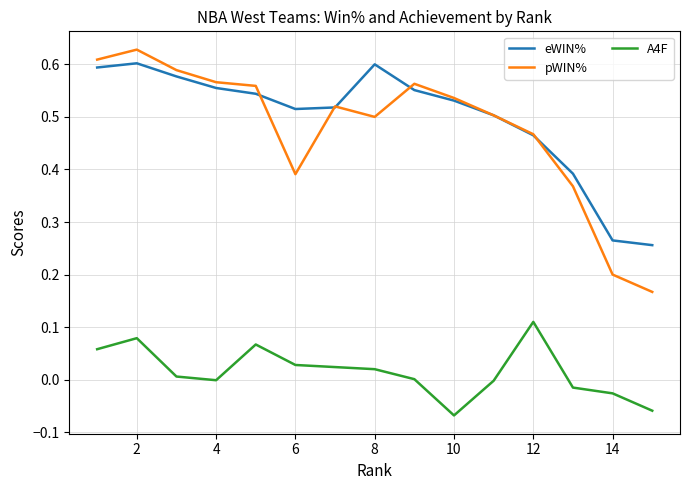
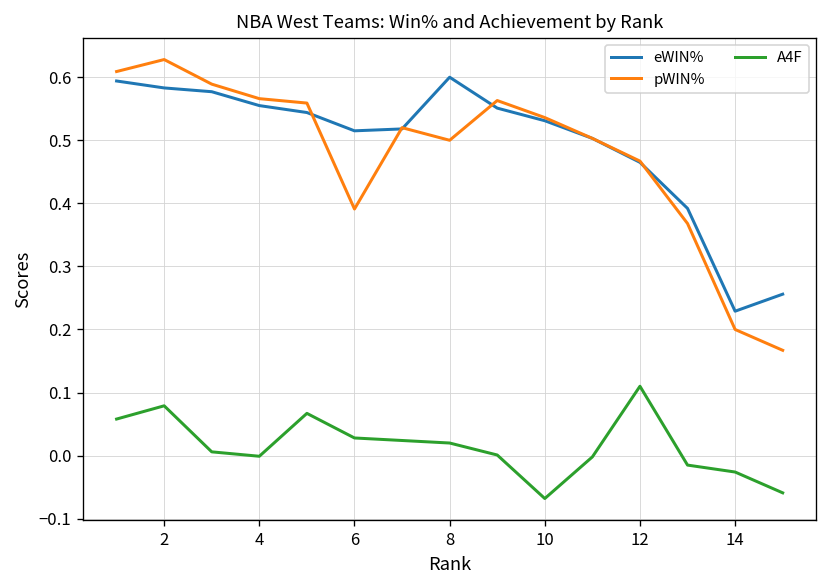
  {
    "eWIN%": {
-     "2": 0.60,
+     "2": 0.58,
      "4": 0.56,
      "6": 0.52,
      "8": 0.60,
      "10": 0.53,
-     "14": 0.27
+     "14": 0.23
    },
    "pWIN%": {
      "2": 0.63,
      "4": 0.57,
      "6": 0.39,
      "8": 0.50,
      "10": 0.54,
      "14": 0.20
    },
    "A4F": {
      "2": 0.08,
      "4": 0.00,
      "6": 0.03,
      "8": 0.02,
      "10": -0.07,
      "12": 0.11,
      "14": -0.03
    }
  }
